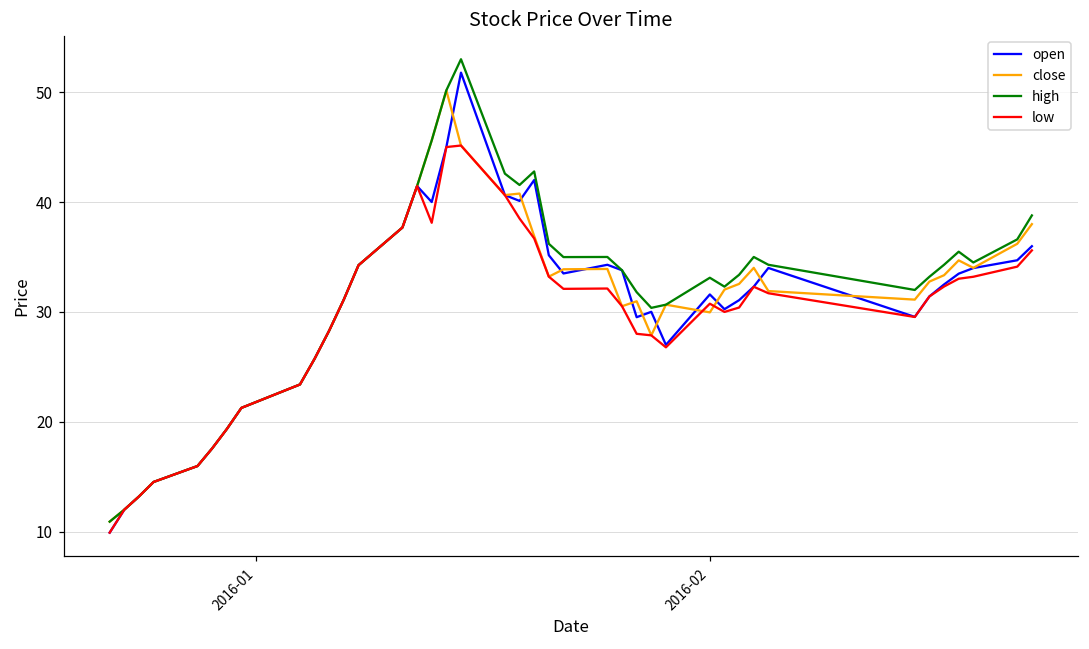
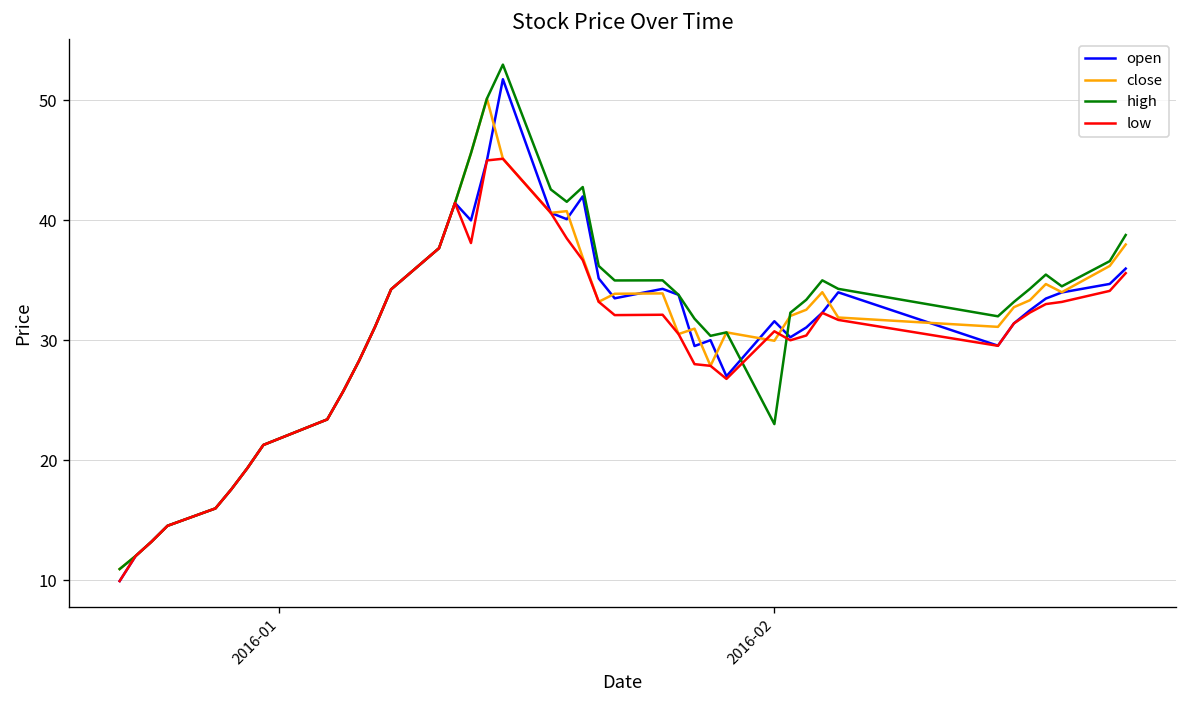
  {
    "open": {
      "2016-02": 32
    },
    "close": {
      "2016-02": 30
    },
    "high": {
-     "2016-02": 33
+     "2016-02": 23
    },
    "low": {
      "2016-02": 31
    }
  }
